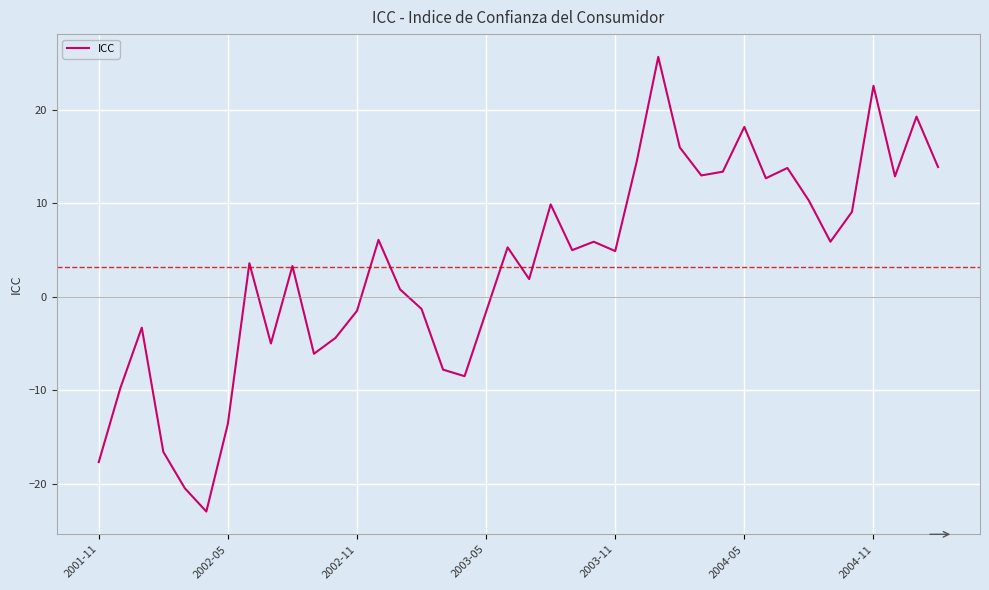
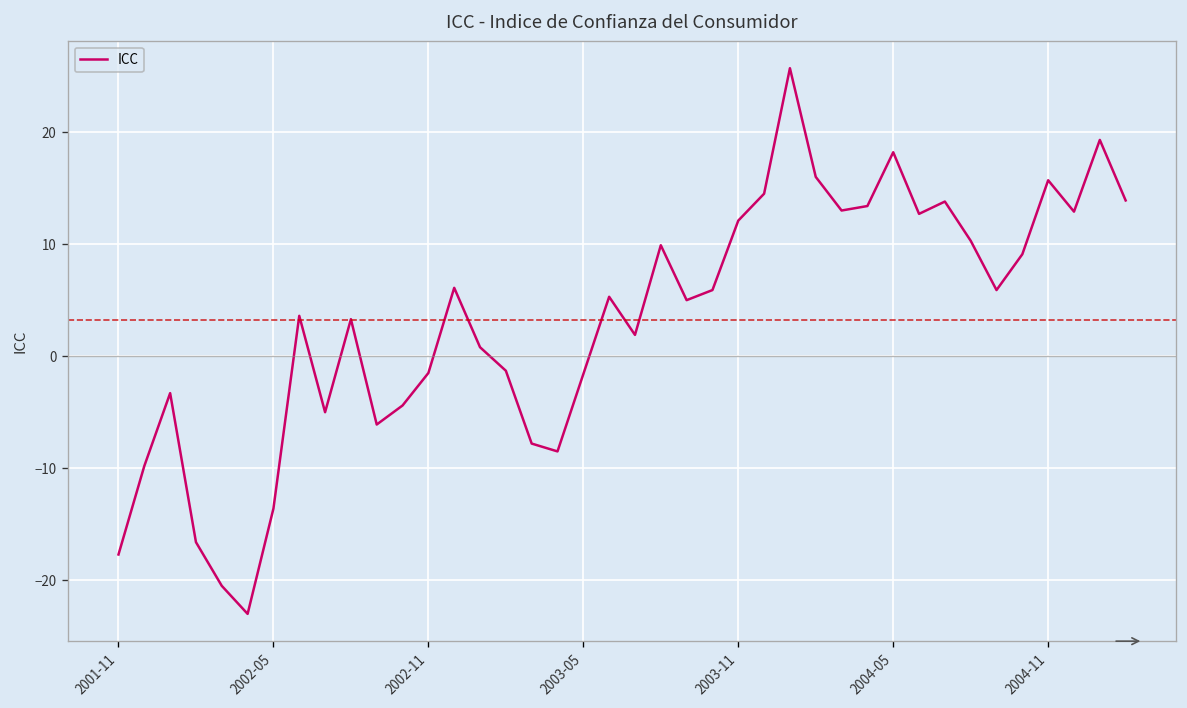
  {
    "2001-11": -18,
    "2002-05": -14,
    "2002-11": -2,
    "2003-05": -2,
-   "2003-11": 5,
+   "2003-11": 12,
    "2004-05": 18,
-   "2004-11": 23
+   "2004-11": 16
  }
